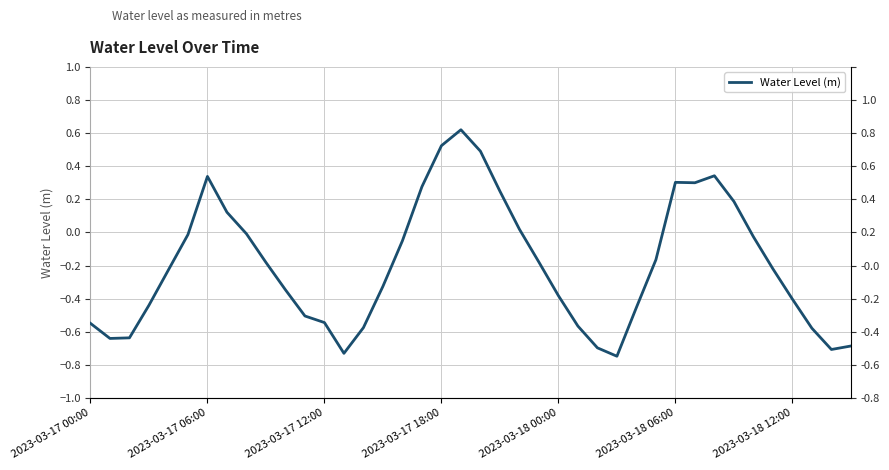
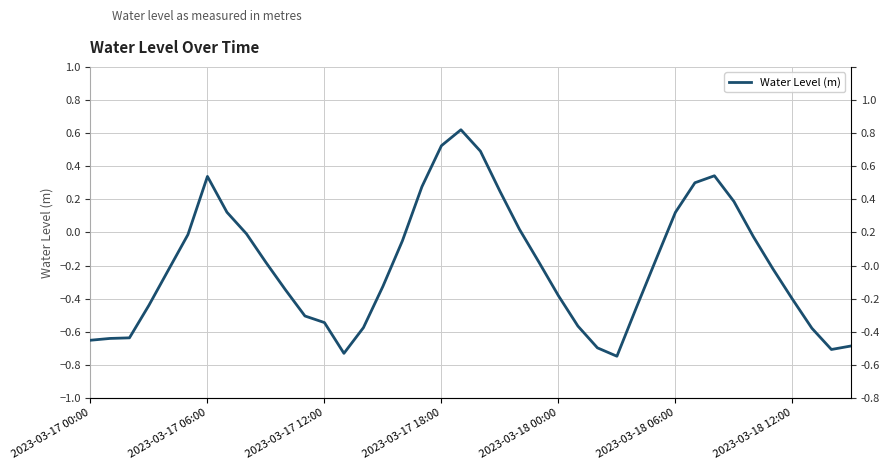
  {
-   "2023-03-17 00:00": -0.55,
+   "2023-03-17 00:00": -0.65,
    "2023-03-17 06:00": 0.34,
    "2023-03-17 12:00": -0.54,
    "2023-03-17 18:00": 0.52,
    "2023-03-18 00:00": -0.38,
-   "2023-03-18 06:00": 0.30,
+   "2023-03-18 06:00": 0.12,
    "2023-03-18 12:00": -0.40
  }
